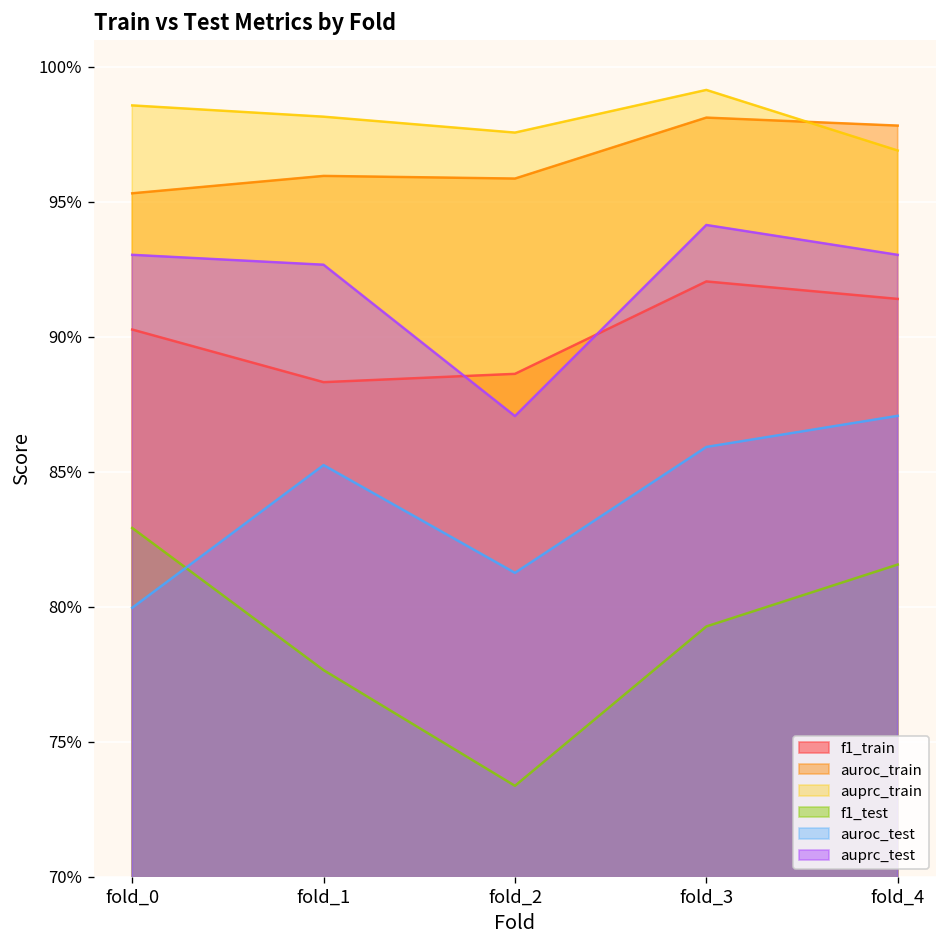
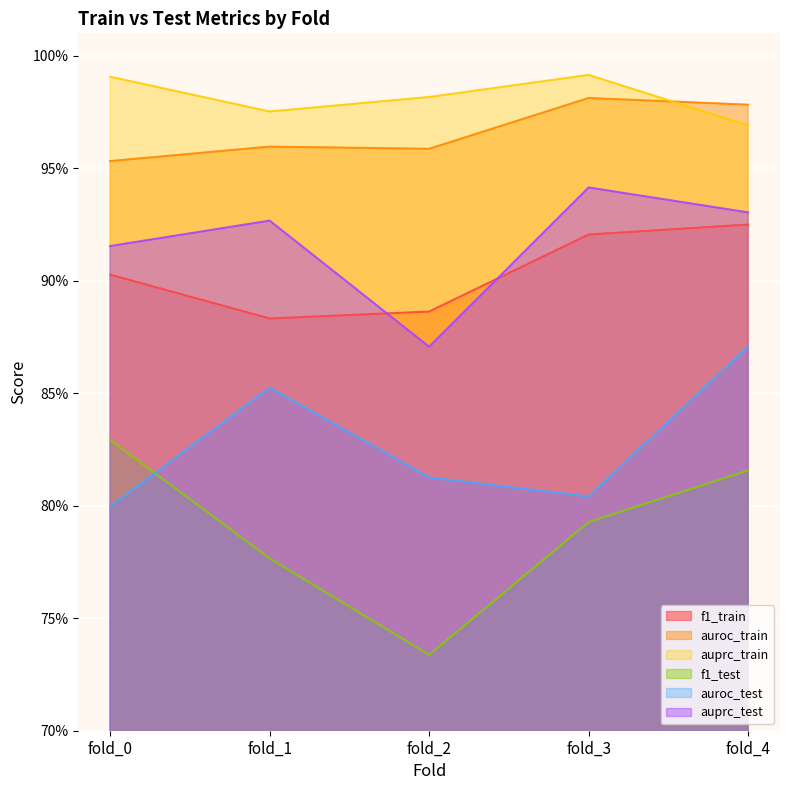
  {
    "f1_train": {
      "fold_0": "90.3%",
      "fold_1": "88.3%",
      "fold_2": "88.6%",
      "fold_3": "92.1%",
-     "fold_4": "91.4%"
+     "fold_4": "92.5%"
    },
    "auroc_train": {
      "fold_0": "95.3%",
      "fold_1": "96.0%",
      "fold_2": "95.9%",
      "fold_3": "98.1%",
      "fold_4": "97.8%"
    },
    "auprc_train": {
-     "fold_0": "98.6%",
-     "fold_1": "98.2%",
-     "fold_2": "97.6%",
+     "fold_0": "99.1%",
+     "fold_1": "97.5%",
+     "fold_2": "98.2%",
      "fold_3": "99.2%",
      "fold_4": "96.9%"
    },
    "f1_test": {
      "fold_0": "82.9%",
      "fold_1": "77.7%",
      "fold_2": "73.4%",
      "fold_3": "79.3%",
      "fold_4": "81.6%"
    },
    "auroc_test": {
      "fold_0": "80.0%",
      "fold_1": "85.3%",
      "fold_2": "81.3%",
-     "fold_3": "85.9%",
+     "fold_3": "80.4%",
      "fold_4": "87.1%"
    },
    "auprc_test": {
-     "fold_0": "93.0%",
+     "fold_0": "91.5%",
      "fold_1": "92.7%",
      "fold_2": "87.1%",
      "fold_3": "94.1%",
      "fold_4": "93.0%"
    }
  }
